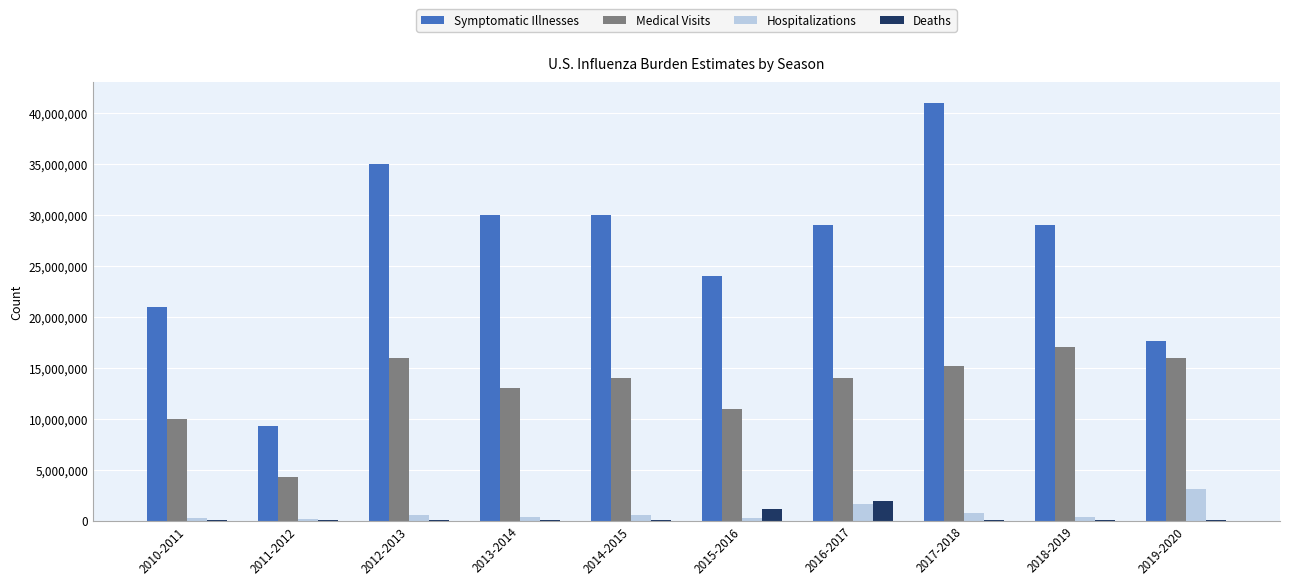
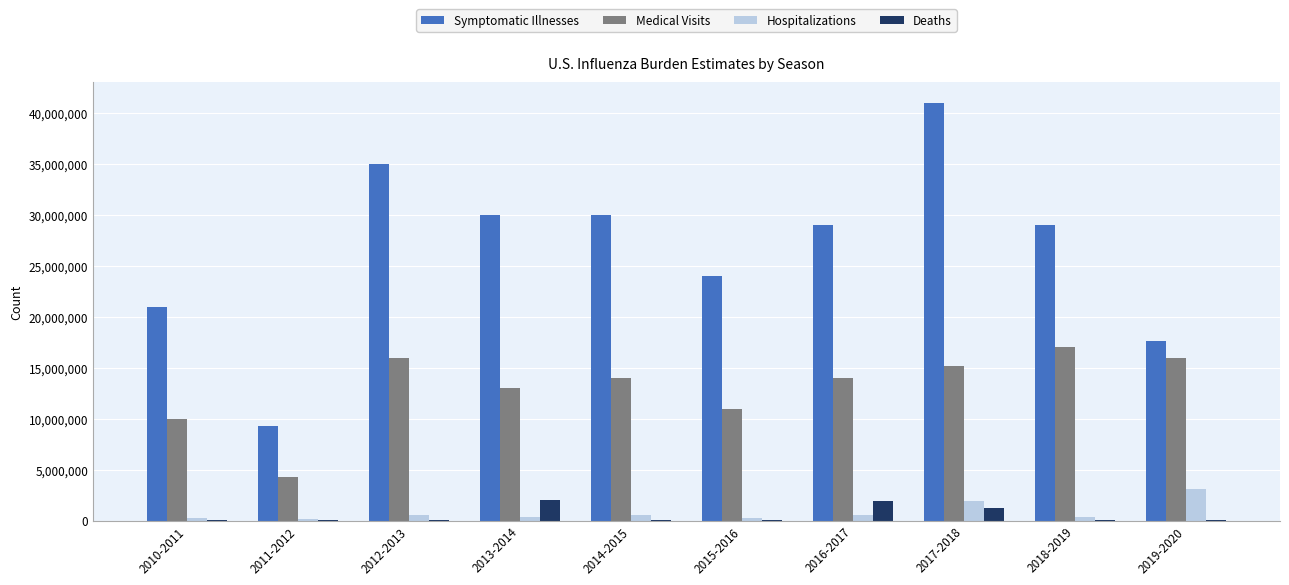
  {
    "Symptomatic Illnesses": {
      "2010-2011": "21,000,000",
      "2011-2012": "9,300,000",
      "2012-2013": "35,000,000",
      "2013-2014": "30,000,000",
      "2014-2015": "30,000,000",
      "2015-2016": "24,000,000",
      "2016-2017": "29,000,000",
      "2017-2018": "41,000,000",
      "2018-2019": "29,000,000",
      "2019-2020": "17,600,000"
    },
    "Medical Visits": {
      "2010-2011": "10,000,000",
      "2011-2012": "4,300,000",
      "2012-2013": "16,000,000",
      "2013-2014": "13,000,000",
      "2014-2015": "14,000,000",
      "2015-2016": "11,000,000",
      "2016-2017": "14,000,000",
      "2017-2018": "15,200,000",
      "2018-2019": "17,000,000",
      "2019-2020": "16,000,000"
    },
    "Hospitalizations": {
      "2010-2011": "300,000",
      "2012-2013": "600,000",
      "2013-2014": "400,000",
      "2014-2015": "600,000",
      "2015-2016": "300,000",
-     "2016-2017": "1,700,000",
-     "2017-2018": "700,000",
+     "2016-2017": "500,000",
+     "2017-2018": "1,900,000",
      "2018-2019": "400,000",
      "2019-2020": "3,100,000"
    },
    "Deaths": {
-     "2013-2014": "0",
-     "2015-2016": "1,200,000",
+     "2013-2014": "2,000,000",
+     "2015-2016": "0",
      "2016-2017": "1,900,000",
-     "2017-2018": "100,000"
+     "2017-2018": "1,300,000"
    }
  }
